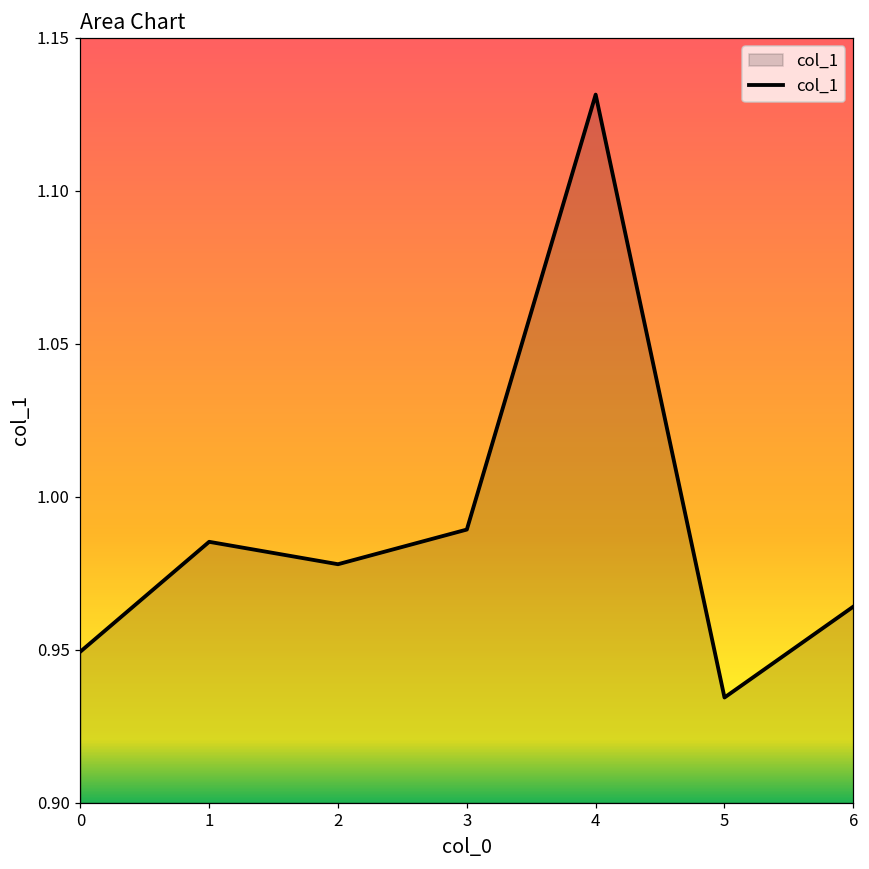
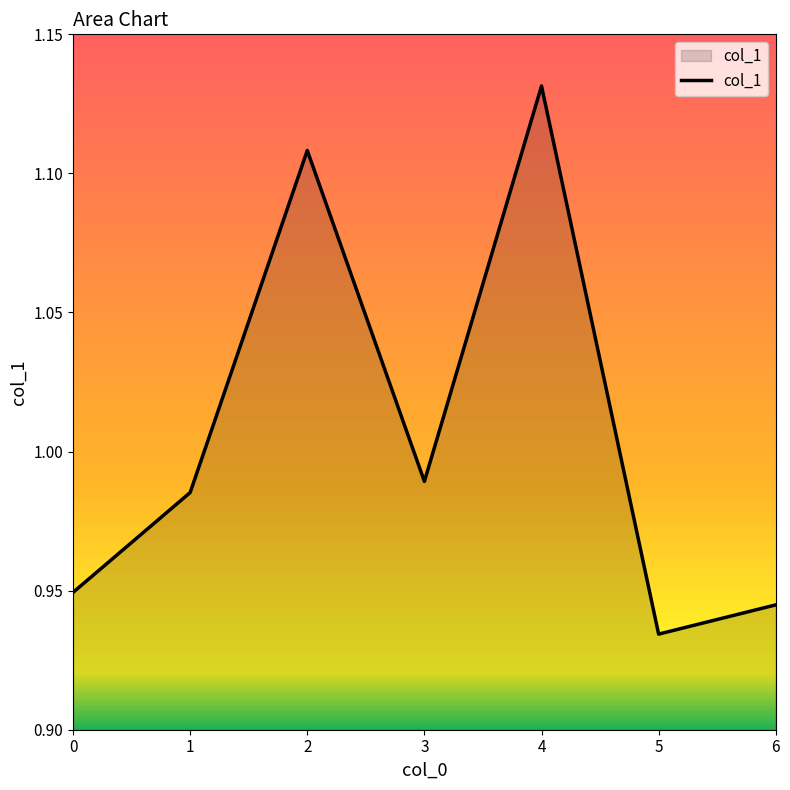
  {
    "0": 0.949,
    "1": 0.985,
-   "2": 0.978,
+   "2": 1.108,
    "3": 0.989,
    "4": 1.131,
    "5": 0.934,
-   "6": 0.964
+   "6": 0.945
  }
